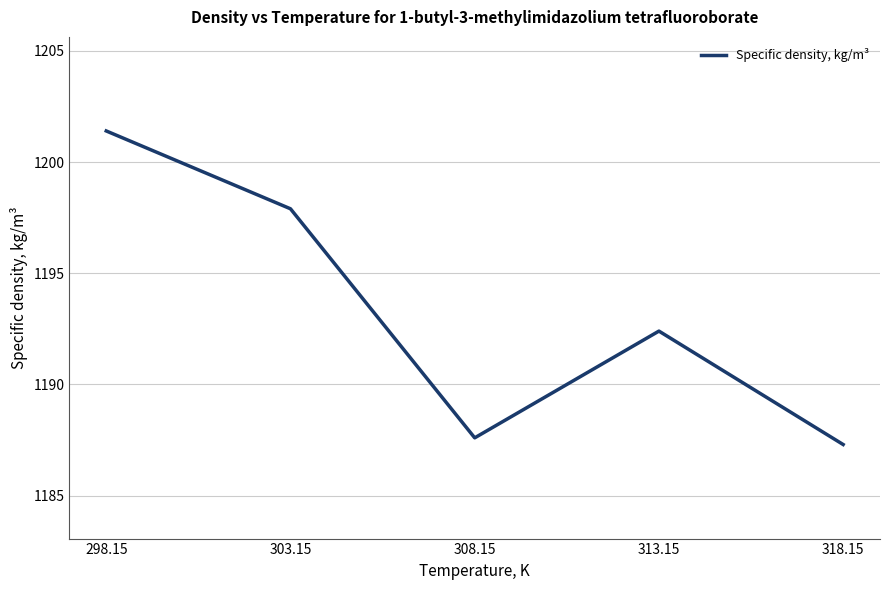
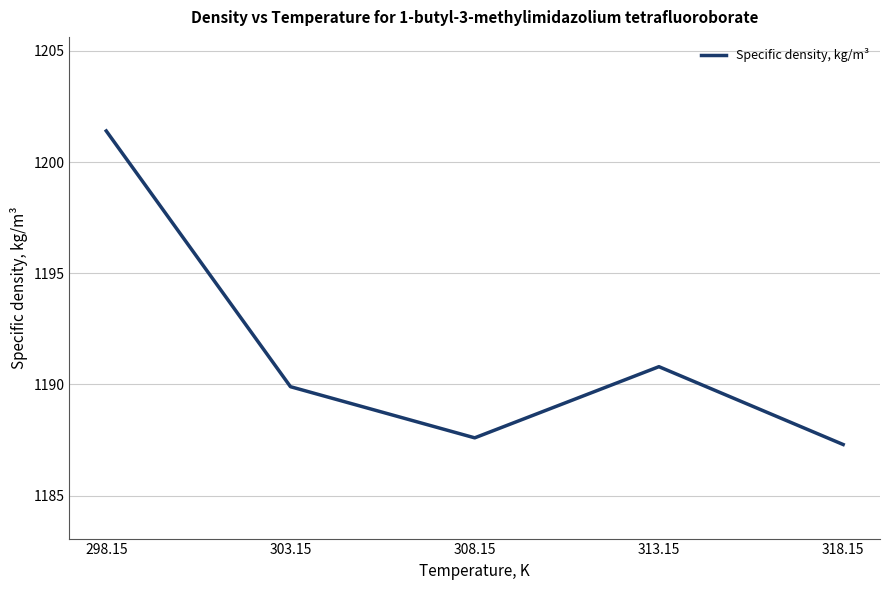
  {
    "298.15": 1201.4,
-   "303.15": 1197.9,
+   "303.15": 1189.9,
    "308.15": 1187.6,
-   "313.15": 1192.4,
+   "313.15": 1190.8,
    "318.15": 1187.3
  }
